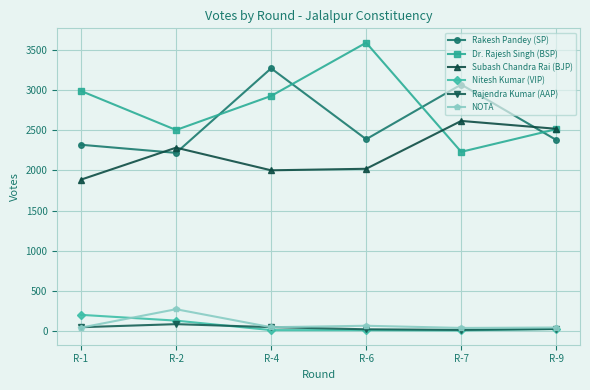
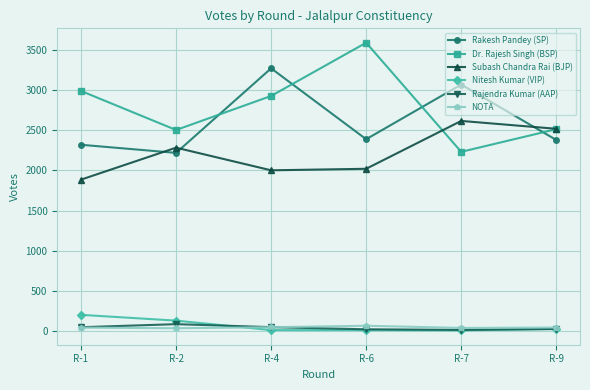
  {
    "NOTA": {
-     "R-2": 300,
+     "R-2": 0,
      "R-6": 100
    }
  }
